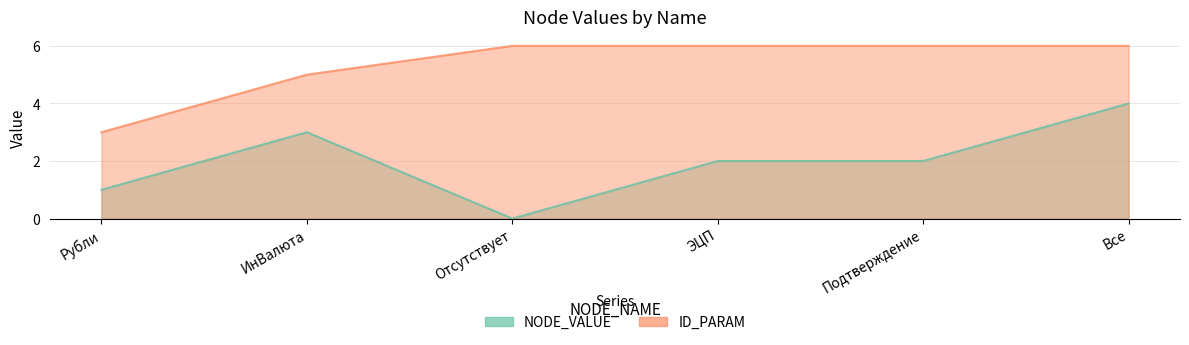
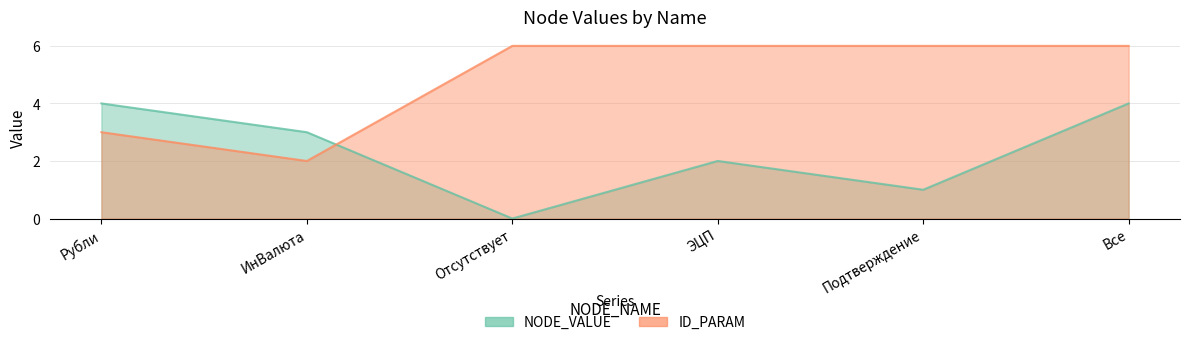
  {
    "NODE_VALUE": {
-     "Рубли": 1,
+     "Рубли": 4,
      "ИнВалюта": 3,
      "Отсутствует": 0,
      "ЭЦП": 2,
-     "Подтверждение": 2,
+     "Подтверждение": 1,
      "Все": 4
    },
    "ID_PARAM": {
      "Рубли": 3,
-     "ИнВалюта": 5,
+     "ИнВалюта": 2,
      "Отсутствует": 6,
      "ЭЦП": 6,
      "Подтверждение": 6,
      "Все": 6
    }
  }
